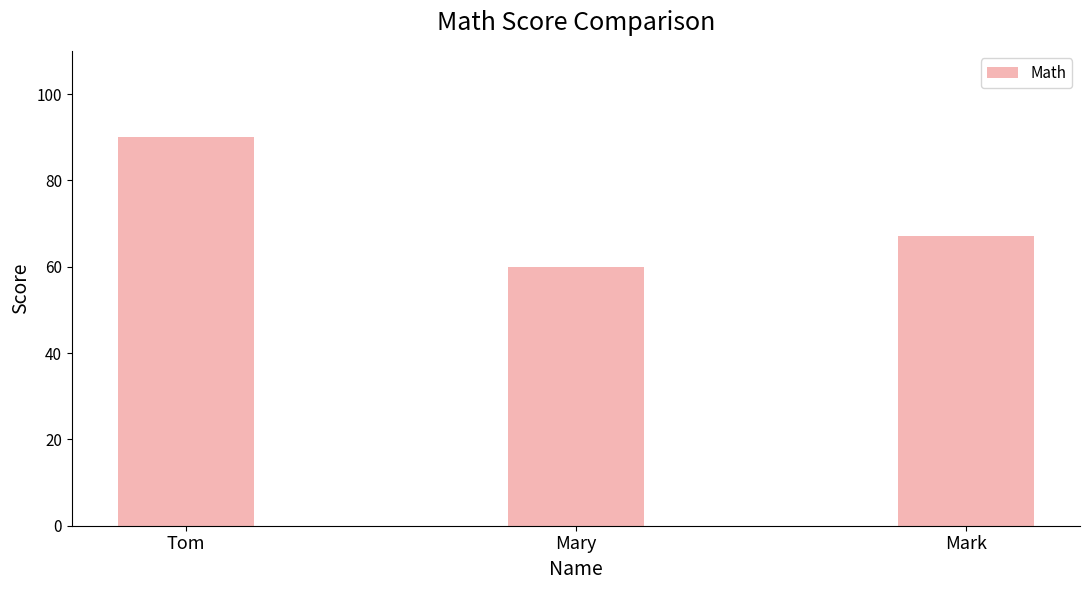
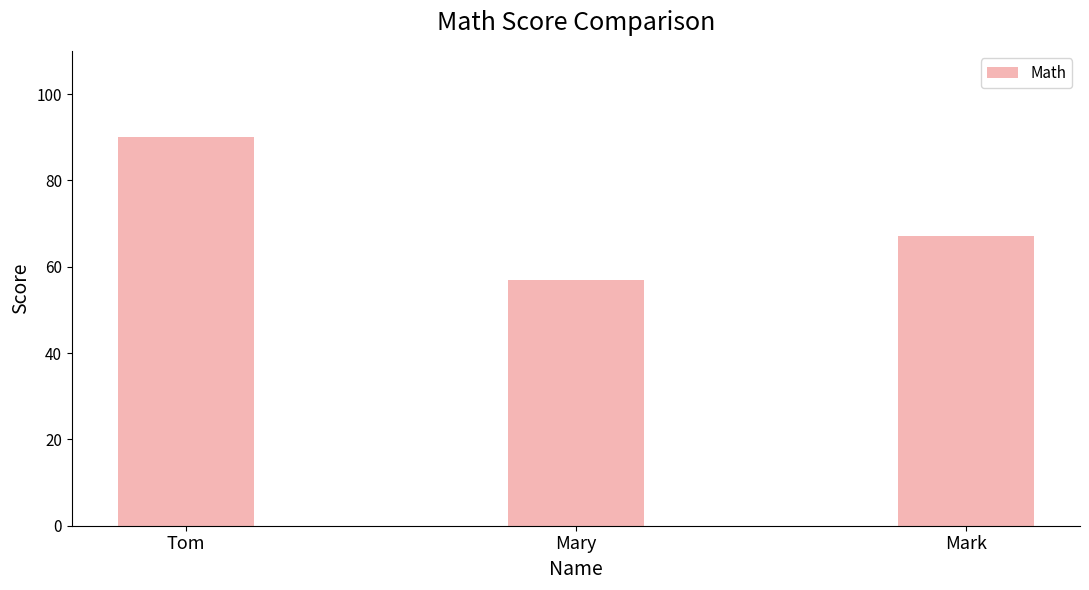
  {
    "Tom": 90,
-   "Mary": 60,
+   "Mary": 57,
    "Mark": 67
  }
